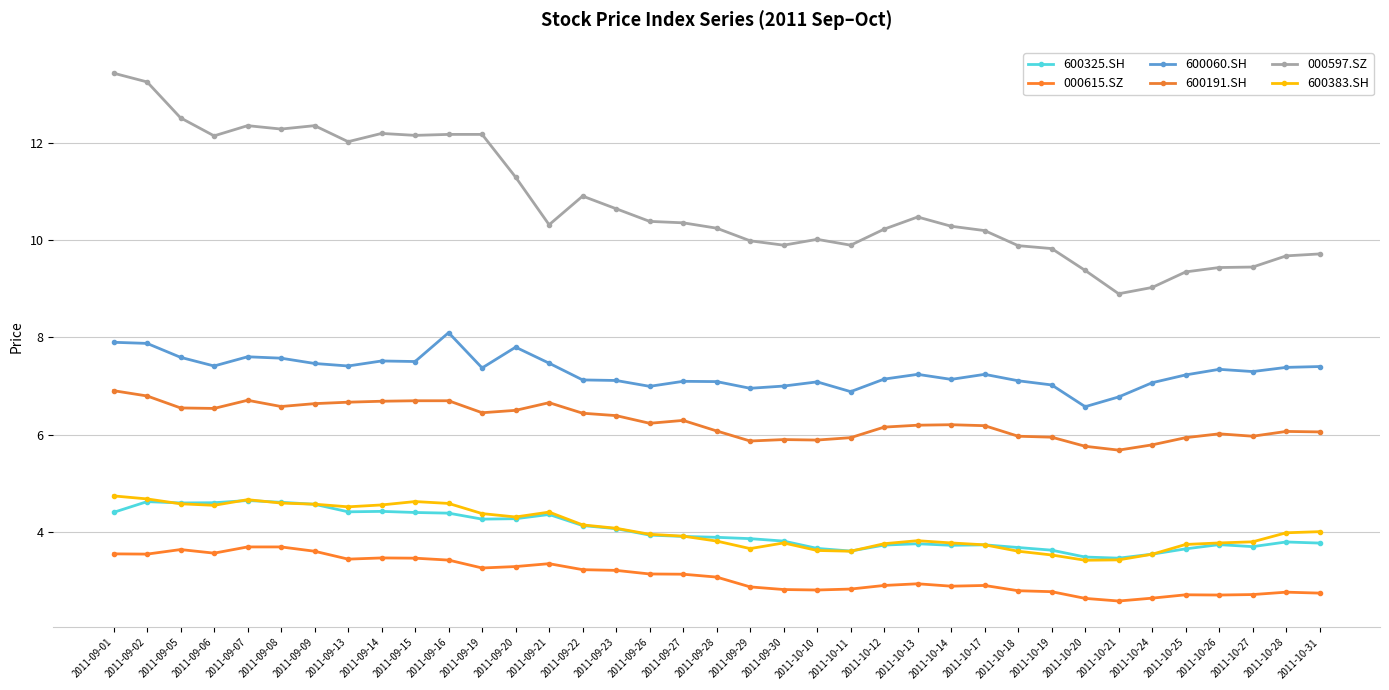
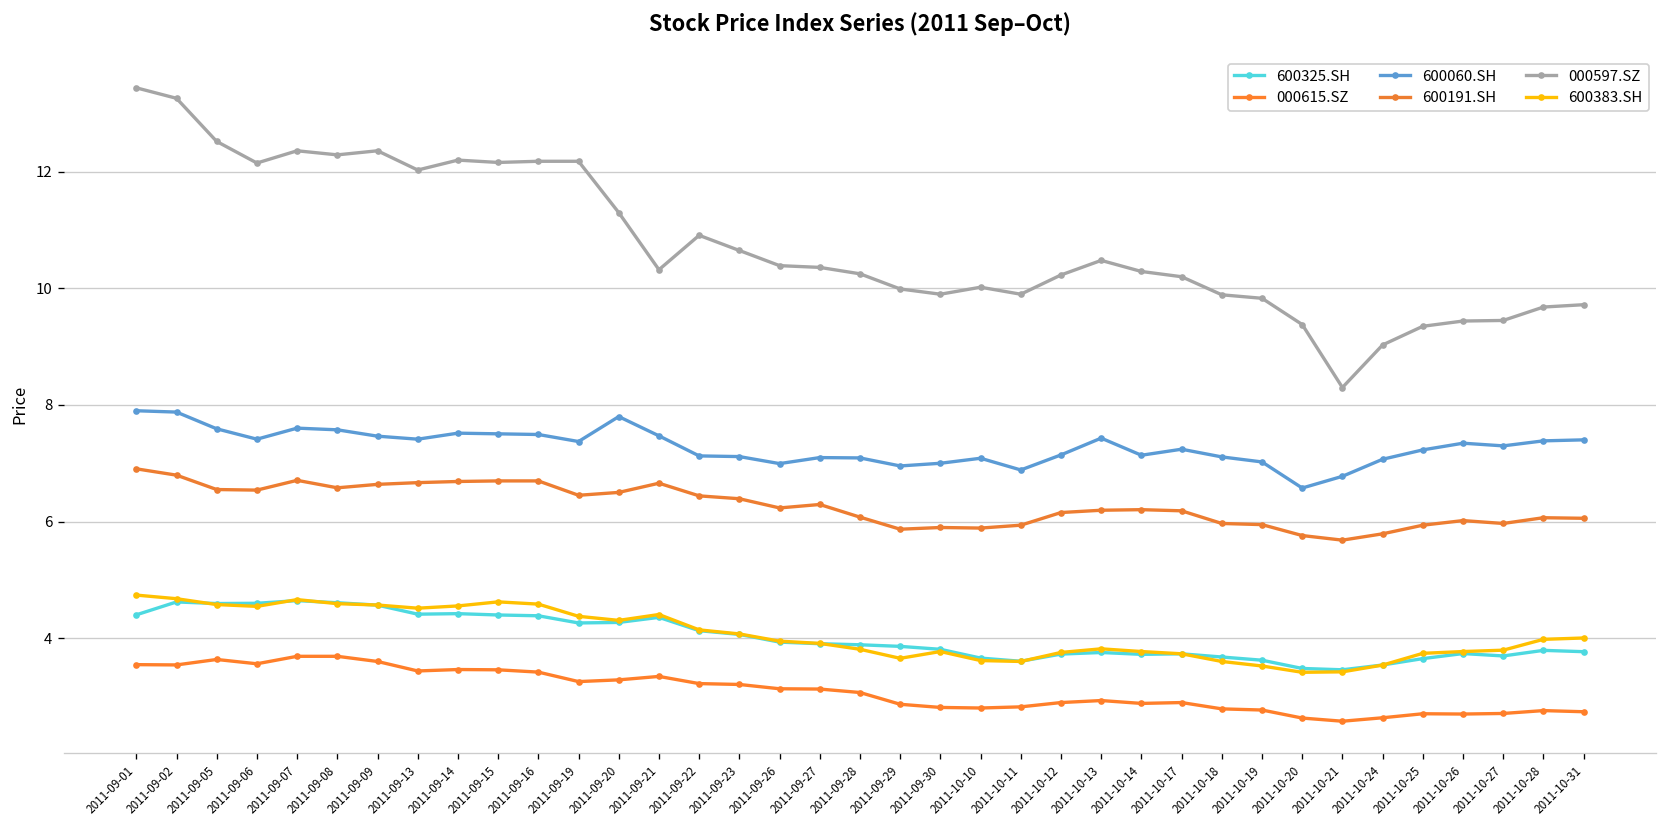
  {
    "600325.SH": {
      "2011-09-01": 4.4,
      "2011-09-02": 4.6,
      "2011-09-06": 4.6,
      "2011-09-13": 4.4,
      "2011-09-14": 4.4,
      "2011-09-15": 4.4,
      "2011-09-16": 4.4,
      "2011-09-19": 4.3,
      "2011-09-28": 3.9,
      "2011-09-29": 3.9,
      "2011-10-13": 3.8,
      "2011-10-18": 3.7,
      "2011-10-19": 3.6,
      "2011-10-20": 3.5,
      "2011-10-25": 3.7,
      "2011-10-27": 3.7,
      "2011-10-28": 3.8,
      "2011-10-31": 3.8
    },
    "600060.SH": {
      "2011-09-01": 7.9,
      "2011-09-02": 7.9,
      "2011-09-05": 7.6,
      "2011-09-06": 7.4,
      "2011-09-07": 7.6,
      "2011-09-08": 7.6,
      "2011-09-09": 7.5,
      "2011-09-13": 7.4,
      "2011-09-14": 7.5,
      "2011-09-15": 7.5,
-     "2011-09-16": 8.1,
+     "2011-09-16": 7.5,
      "2011-09-19": 7.4,
      "2011-09-20": 7.8,
      "2011-09-21": 7.5,
      "2011-09-22": 7.1,
      "2011-09-23": 7.1,
      "2011-09-26": 7.0,
      "2011-09-27": 7.1,
      "2011-09-28": 7.1,
      "2011-09-29": 7.0,
      "2011-09-30": 7.0,
      "2011-10-10": 7.1,
      "2011-10-11": 6.9,
      "2011-10-12": 7.1,
-     "2011-10-13": 7.2,
+     "2011-10-13": 7.4,
      "2011-10-14": 7.1,
      "2011-10-17": 7.2,
      "2011-10-18": 7.1,
      "2011-10-19": 7.0,
      "2011-10-20": 6.6,
      "2011-10-21": 6.8,
      "2011-10-24": 7.1,
      "2011-10-25": 7.2,
      "2011-10-26": 7.3,
      "2011-10-27": 7.3,
      "2011-10-28": 7.4,
      "2011-10-31": 7.4
    },
    "000597.SZ": {
      "2011-09-01": 13.4,
      "2011-09-02": 13.3,
      "2011-09-05": 12.5,
      "2011-09-06": 12.2,
      "2011-09-07": 12.4,
      "2011-09-08": 12.3,
      "2011-09-09": 12.4,
      "2011-09-13": 12.0,
      "2011-09-14": 12.2,
      "2011-09-15": 12.2,
      "2011-09-16": 12.2,
      "2011-09-19": 12.2,
      "2011-09-20": 11.3,
      "2011-09-21": 10.3,
      "2011-09-22": 10.9,
      "2011-09-23": 10.7,
      "2011-09-26": 10.4,
      "2011-09-27": 10.4,
      "2011-09-28": 10.3,
      "2011-09-29": 10.0,
      "2011-09-30": 9.9,
      "2011-10-10": 10.0,
      "2011-10-11": 9.9,
      "2011-10-12": 10.2,
      "2011-10-13": 10.5,
      "2011-10-14": 10.3,
      "2011-10-17": 10.2,
      "2011-10-18": 9.9,
      "2011-10-19": 9.8,
      "2011-10-20": 9.4,
-     "2011-10-21": 8.9,
+     "2011-10-21": 8.3,
      "2011-10-24": 9.0,
      "2011-10-25": 9.4,
      "2011-10-26": 9.4,
      "2011-10-27": 9.5,
      "2011-10-28": 9.7,
      "2011-10-31": 9.7
    },
    "600383.SH": {
      "2011-09-01": 4.7,
      "2011-09-02": 4.7,
      "2011-09-06": 4.5,
      "2011-09-13": 4.5,
      "2011-09-14": 4.6,
      "2011-09-15": 4.6,
      "2011-09-16": 4.6,
      "2011-09-19": 4.4,
      "2011-09-28": 3.8,
      "2011-09-29": 3.7,
      "2011-10-13": 3.8,
      "2011-10-18": 3.6,
      "2011-10-19": 3.5,
      "2011-10-20": 3.4,
      "2011-10-25": 3.7,
      "2011-10-27": 3.8,
      "2011-10-28": 4.0,
      "2011-10-31": 4.0
    }
  }
